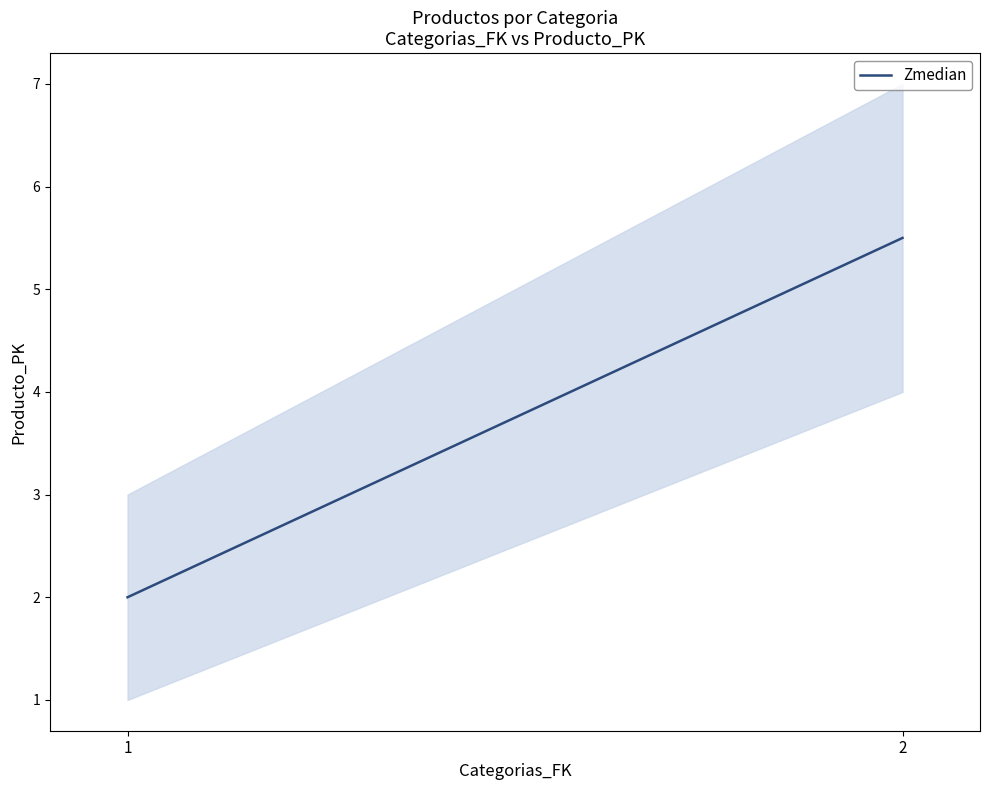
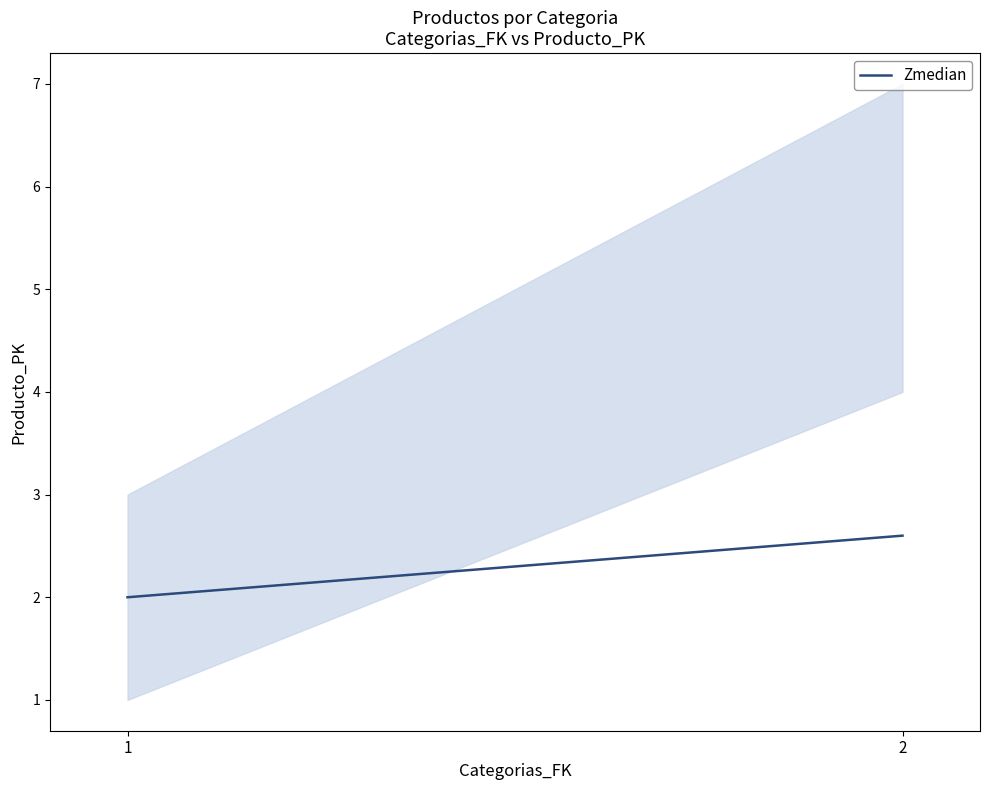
  {
    "Zmedian": {
      "1": 2.0,
-     "2": 5.5
+     "2": 2.6
    }
  }
